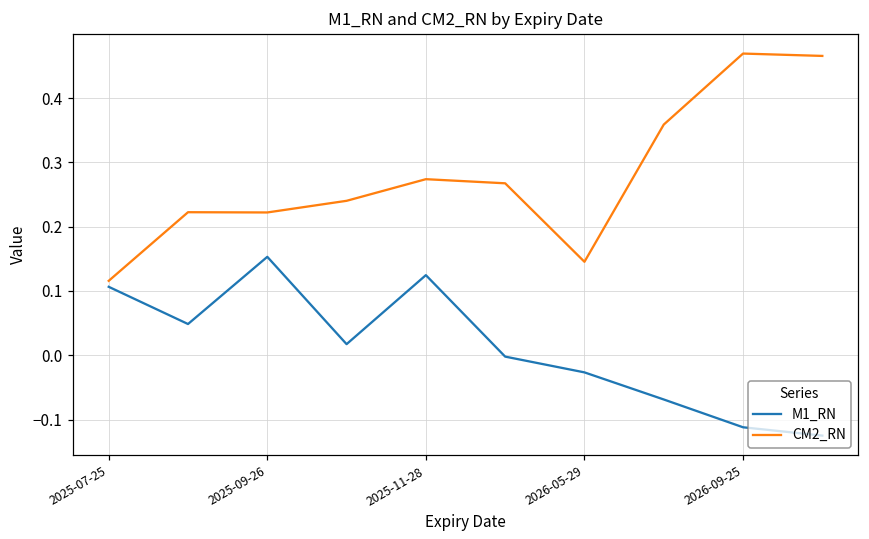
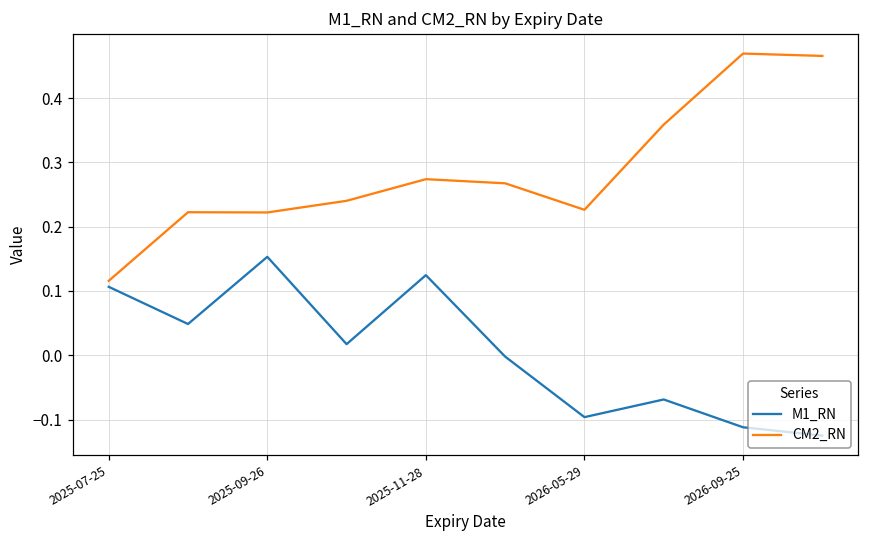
  {
    "M1_RN": {
      "2025-07-25": 0.11,
      "2025-09-26": 0.15,
      "2025-11-28": 0.12,
-     "2026-05-29": -0.03,
+     "2026-05-29": -0.10,
      "2026-09-25": -0.11
    },
    "CM2_RN": {
      "2025-07-25": 0.12,
      "2025-09-26": 0.22,
      "2025-11-28": 0.27,
-     "2026-05-29": 0.15,
+     "2026-05-29": 0.23,
      "2026-09-25": 0.47
    }
  }
